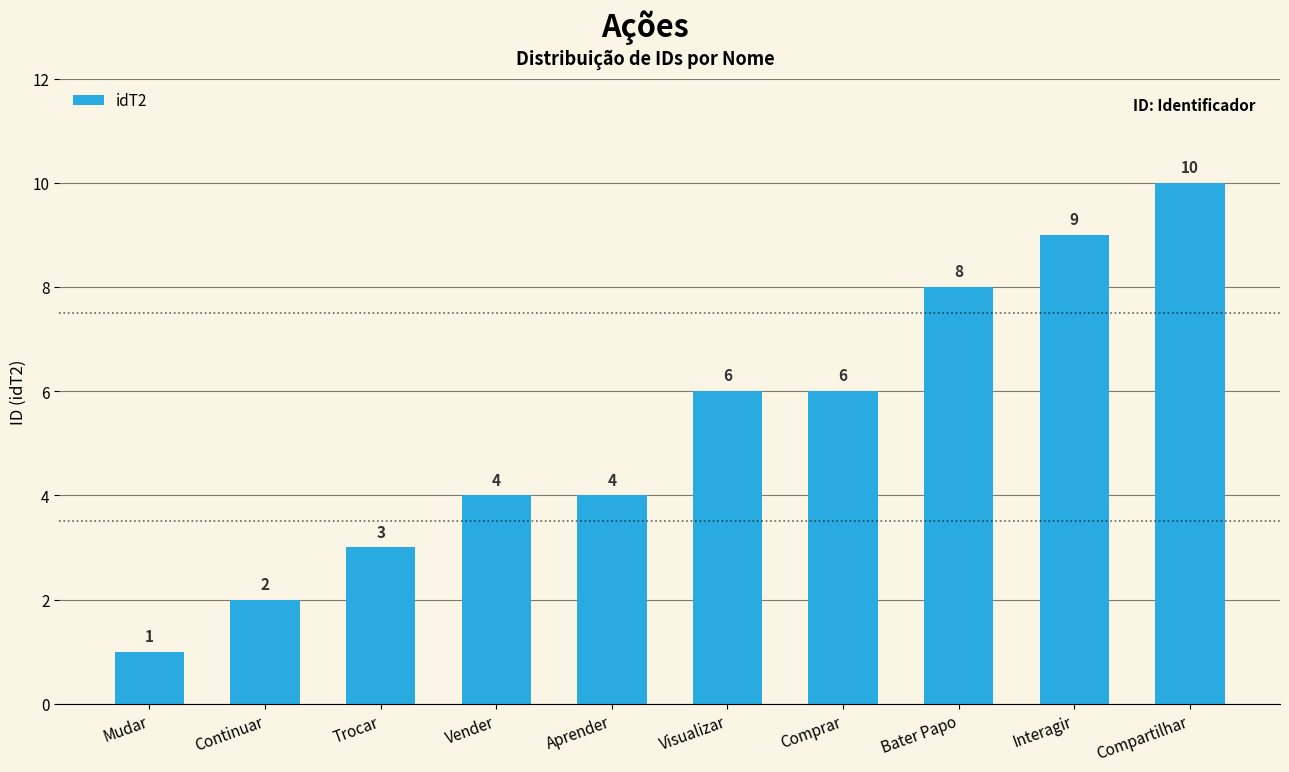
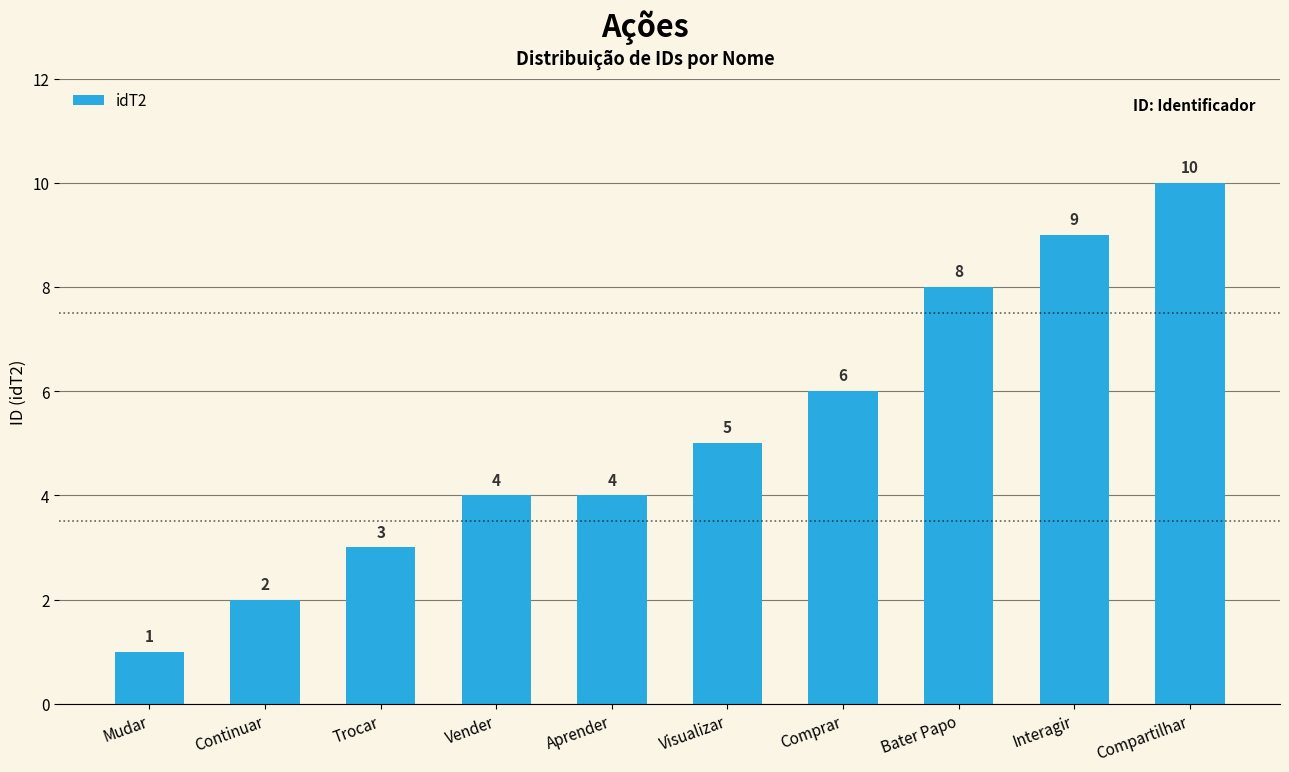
  {
    "Mudar": 1,
    "Continuar": 2,
    "Trocar": 3,
    "Vender": 4,
    "Aprender": 4,
-   "Visualizar": 6,
+   "Visualizar": 5,
    "Comprar": 6,
    "Bater Papo": 8,
    "Interagir": 9,
    "Compartilhar": 10
  }
